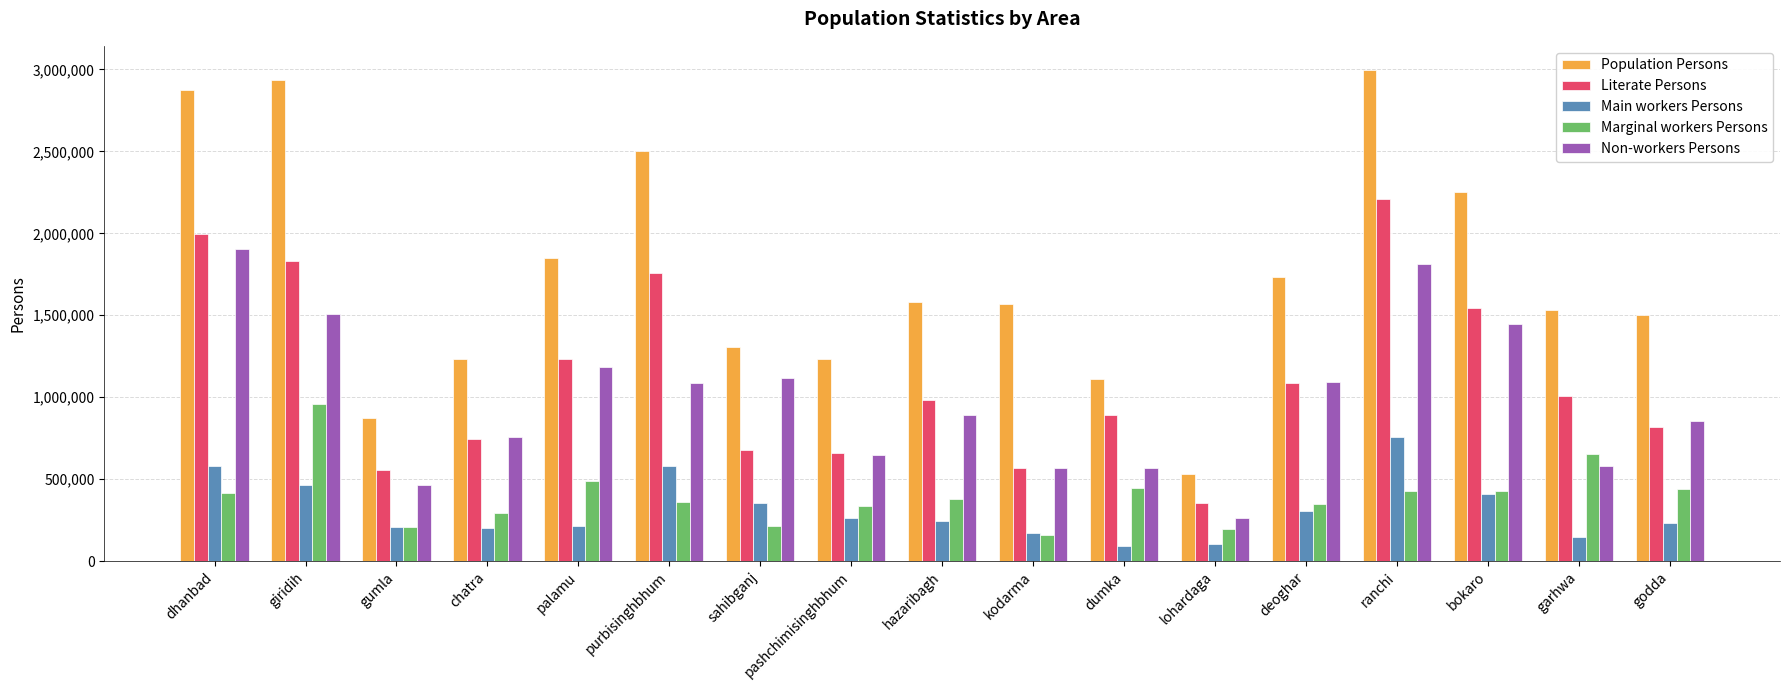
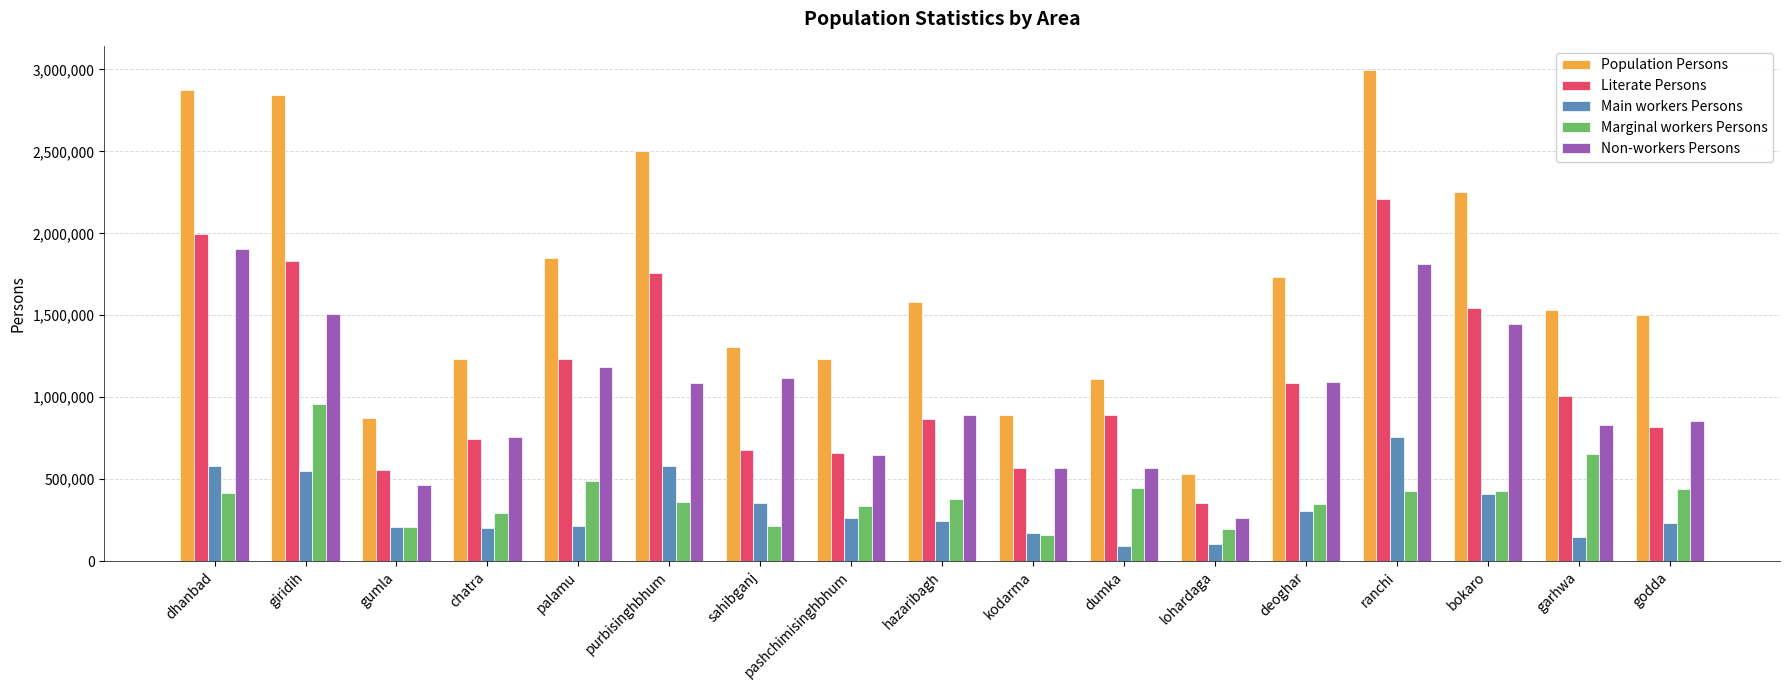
  {
    "Population Persons": {
      "dhanbad": "2,870,000",
-     "giridih": "2,940,000",
+     "giridih": "2,840,000",
      "gumla": "870,000",
      "chatra": "1,230,000",
      "palamu": "1,850,000",
      "purbisinghbhum": "2,500,000",
      "sahibganj": "1,310,000",
      "pashchimisinghbhum": "1,230,000",
      "hazaribagh": "1,580,000",
-     "kodarma": "1,570,000",
+     "kodarma": "890,000",
      "dumka": "1,110,000",
      "lohardaga": "530,000",
      "deoghar": "1,730,000",
      "ranchi": "2,990,000",
      "bokaro": "2,250,000",
      "garhwa": "1,530,000",
      "godda": "1,500,000"
    },
    "Literate Persons": {
      "dhanbad": "1,990,000",
      "giridih": "1,830,000",
      "gumla": "550,000",
      "chatra": "750,000",
      "palamu": "1,240,000",
      "purbisinghbhum": "1,760,000",
      "sahibganj": "680,000",
      "pashchimisinghbhum": "660,000",
-     "hazaribagh": "980,000",
+     "hazaribagh": "870,000",
      "kodarma": "570,000",
      "dumka": "890,000",
      "lohardaga": "350,000",
      "deoghar": "1,090,000",
      "ranchi": "2,210,000",
      "bokaro": "1,540,000",
      "garhwa": "1,010,000",
      "godda": "820,000"
    },
    "Main workers Persons": {
      "dhanbad": "580,000",
-     "giridih": "460,000",
+     "giridih": "550,000",
      "gumla": "210,000",
      "chatra": "200,000",
      "palamu": "220,000",
      "purbisinghbhum": "580,000",
      "sahibganj": "350,000",
      "pashchimisinghbhum": "260,000",
      "hazaribagh": "240,000",
      "kodarma": "170,000",
      "dumka": "90,000",
      "lohardaga": "100,000",
      "deoghar": "310,000",
      "ranchi": "760,000",
      "bokaro": "410,000",
      "garhwa": "150,000",
      "godda": "230,000"
    },
    "Marginal workers Persons": {
      "dhanbad": "410,000",
      "giridih": "960,000",
      "gumla": "210,000",
      "chatra": "290,000",
      "palamu": "490,000",
      "purbisinghbhum": "360,000",
      "sahibganj": "220,000",
      "pashchimisinghbhum": "330,000",
      "hazaribagh": "380,000",
      "kodarma": "160,000",
      "dumka": "440,000",
      "lohardaga": "190,000",
      "deoghar": "350,000",
      "ranchi": "430,000",
      "bokaro": "430,000",
      "garhwa": "650,000",
      "godda": "440,000"
    },
    "Non-workers Persons": {
      "dhanbad": "1,910,000",
      "giridih": "1,510,000",
      "gumla": "460,000",
      "chatra": "760,000",
      "palamu": "1,180,000",
      "purbisinghbhum": "1,090,000",
      "sahibganj": "1,110,000",
      "pashchimisinghbhum": "650,000",
      "hazaribagh": "890,000",
      "kodarma": "560,000",
      "dumka": "570,000",
      "lohardaga": "260,000",
      "deoghar": "1,090,000",
      "ranchi": "1,810,000",
      "bokaro": "1,450,000",
-     "garhwa": "580,000",
+     "garhwa": "830,000",
      "godda": "860,000"
    }
  }
